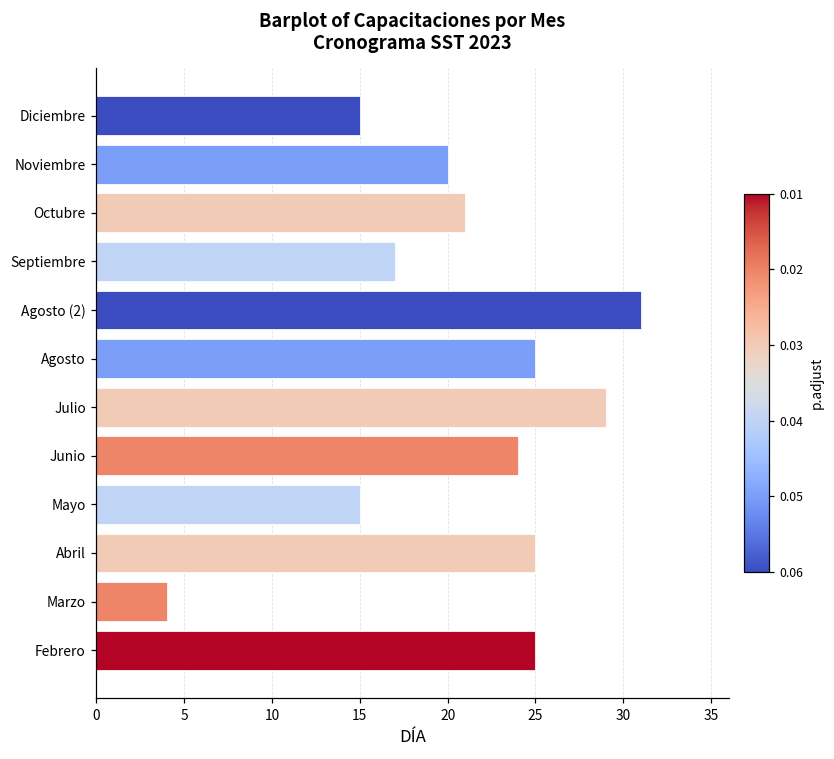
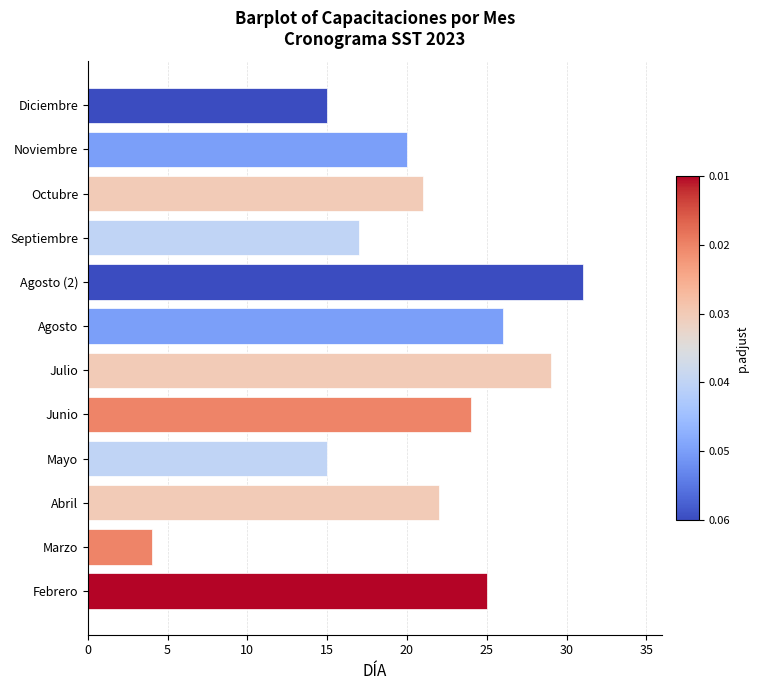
  {
    "Diciembre": 15,
    "Noviembre": 20,
    "Octubre": 21,
    "Septiembre": 17,
    "Agosto (2)": 31,
-   "Agosto": 25,
+   "Agosto": 26,
    "Julio": 29,
    "Junio": 24,
    "Mayo": 15,
-   "Abril": 25,
+   "Abril": 22,
    "Marzo": 4,
    "Febrero": 25
  }
